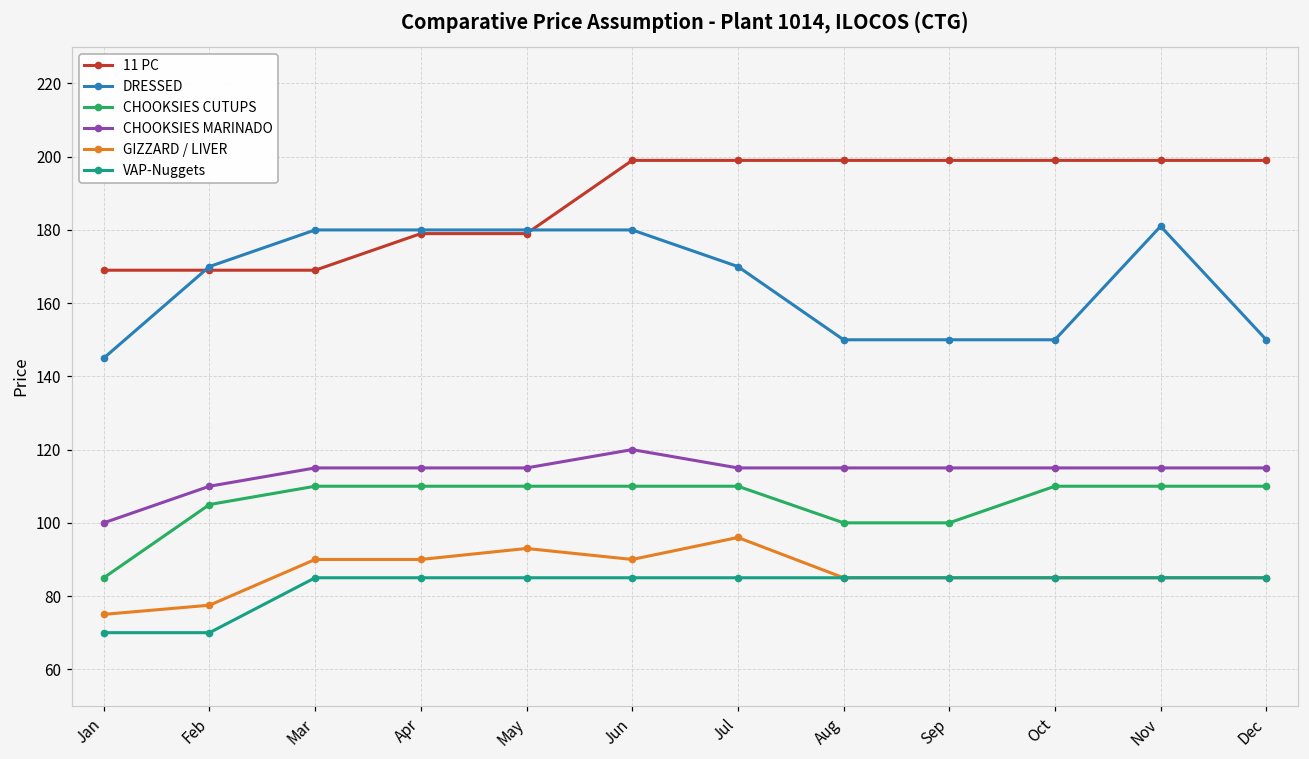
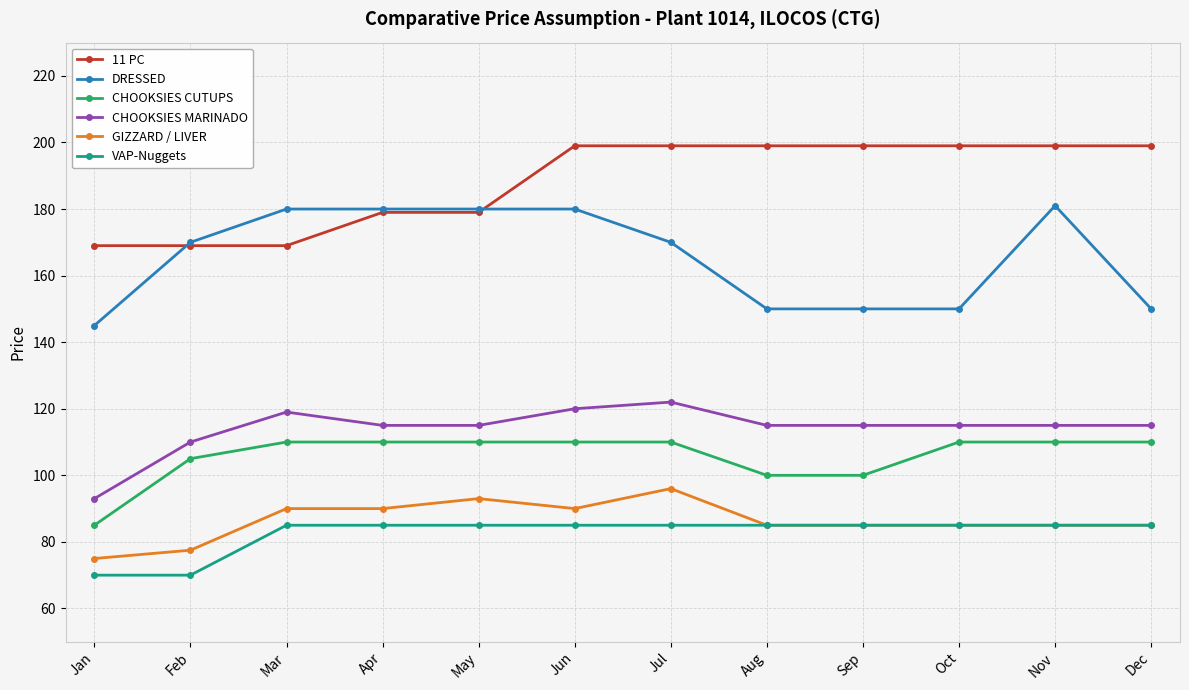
  {
    "11 PC": {
      "Jan": 169,
      "Feb": 169,
      "Mar": 169,
      "Apr": 179,
      "May": 179,
      "Jun": 199,
      "Jul": 199,
      "Aug": 199,
      "Sep": 199,
      "Oct": 199,
      "Nov": 199,
      "Dec": 199
    },
    "DRESSED": {
      "Jan": 145,
      "Feb": 170,
      "Mar": 180,
      "Apr": 180,
      "May": 180,
      "Jun": 180,
      "Jul": 170,
      "Aug": 150,
      "Sep": 150,
      "Oct": 150,
      "Nov": 181,
      "Dec": 150
    },
    "CHOOKSIES MARINADO": {
-     "Jan": 100,
+     "Jan": 93,
      "Feb": 110,
-     "Mar": 115,
+     "Mar": 119,
      "Apr": 115,
      "May": 115,
      "Jun": 120,
-     "Jul": 115,
+     "Jul": 122,
      "Aug": 115,
      "Sep": 115,
      "Oct": 115,
      "Nov": 115,
      "Dec": 115
    },
    "GIZZARD / LIVER": {
      "Jan": 75,
      "Feb": 78,
      "Mar": 90,
      "Apr": 90,
      "May": 93,
      "Jun": 90,
      "Jul": 96
    }
  }
